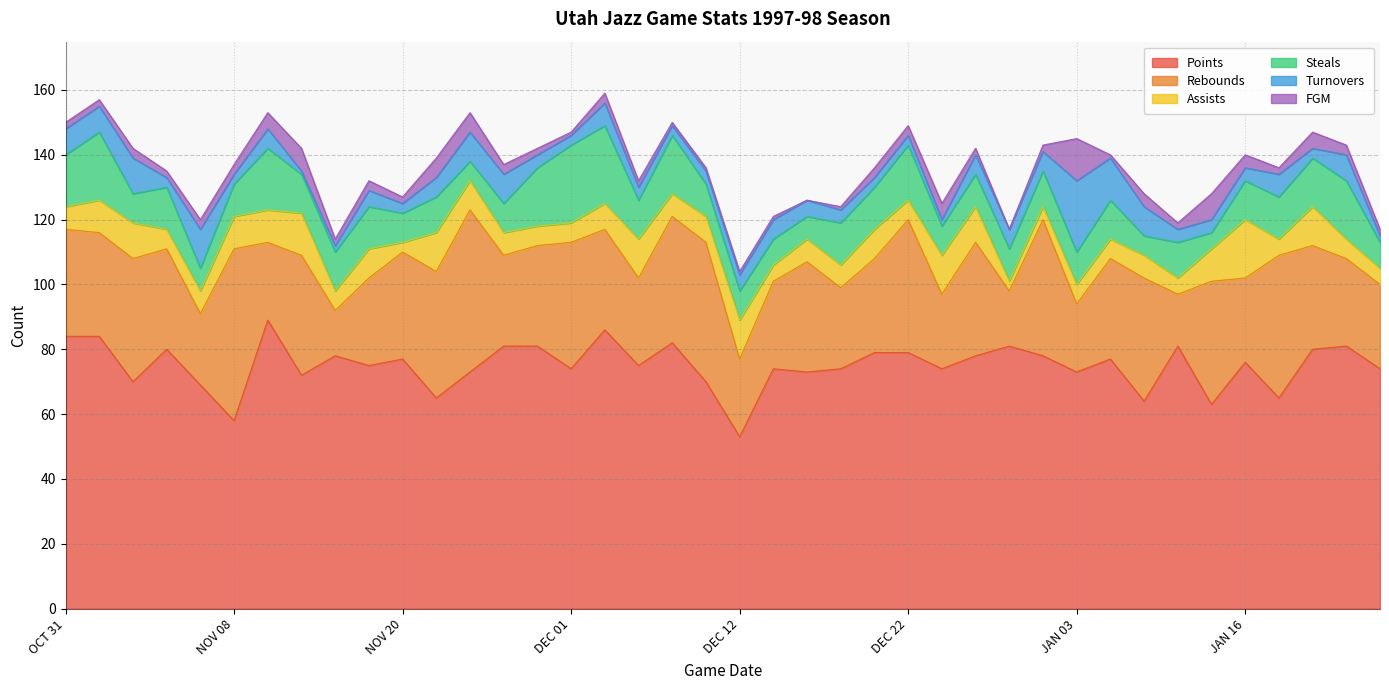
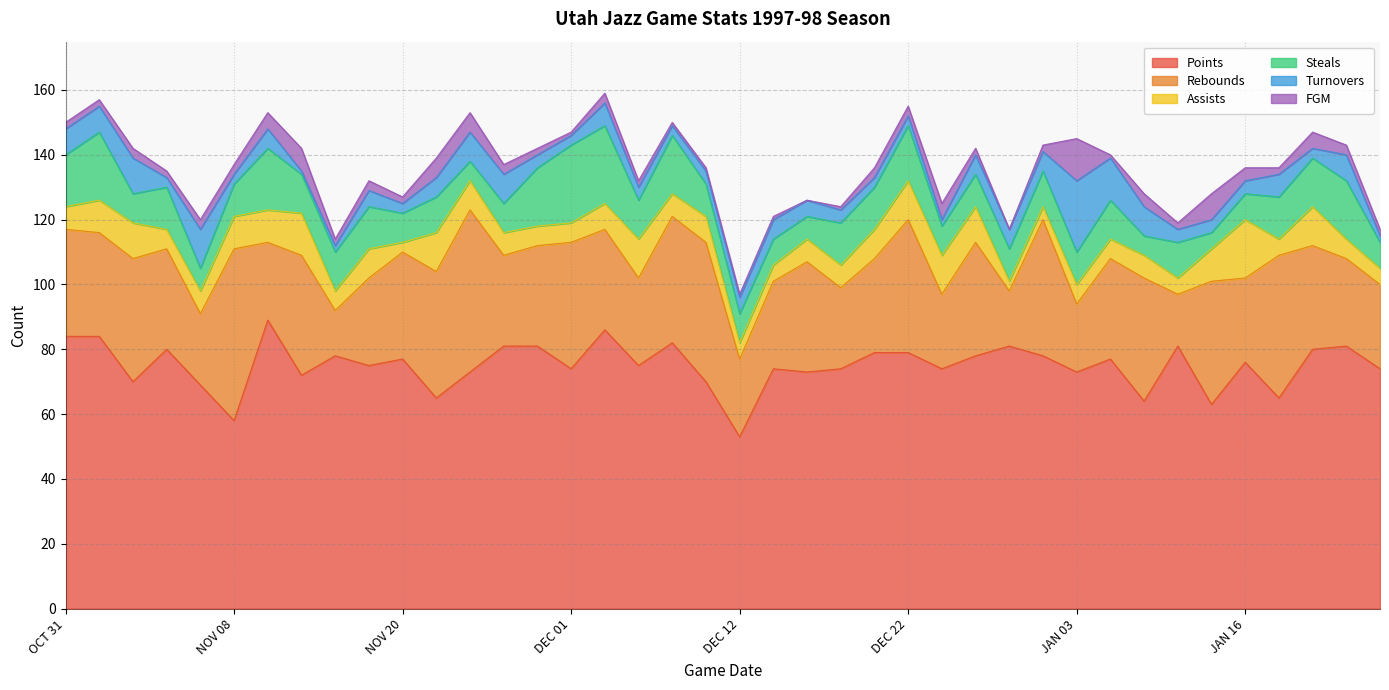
  {
    "Assists": {
      "OCT 31": 7,
      "NOV 08": 10,
      "NOV 20": 3,
      "DEC 01": 6,
-     "DEC 12": 12,
-     "DEC 22": 6,
+     "DEC 12": 5,
+     "DEC 22": 12,
      "JAN 03": 6,
      "JAN 16": 18
    },
    "Steals": {
      "OCT 31": 16,
      "NOV 08": 10,
      "NOV 20": 9,
      "DEC 01": 24,
      "DEC 12": 9,
      "DEC 22": 17,
      "JAN 03": 10,
-     "JAN 16": 12
+     "JAN 16": 8
    },
    "Turnovers": {
      "OCT 31": 8,
      "NOV 08": 3,
      "NOV 20": 3,
      "DEC 01": 3,
      "DEC 12": 5,
      "DEC 22": 3,
      "JAN 03": 22,
      "JAN 16": 4
    },
    "FGM": {
      "OCT 31": 2,
      "NOV 08": 3,
      "NOV 20": 2,
      "DEC 01": 1,
      "DEC 12": 1,
      "DEC 22": 3,
      "JAN 03": 13,
      "JAN 16": 4
    }
  }
